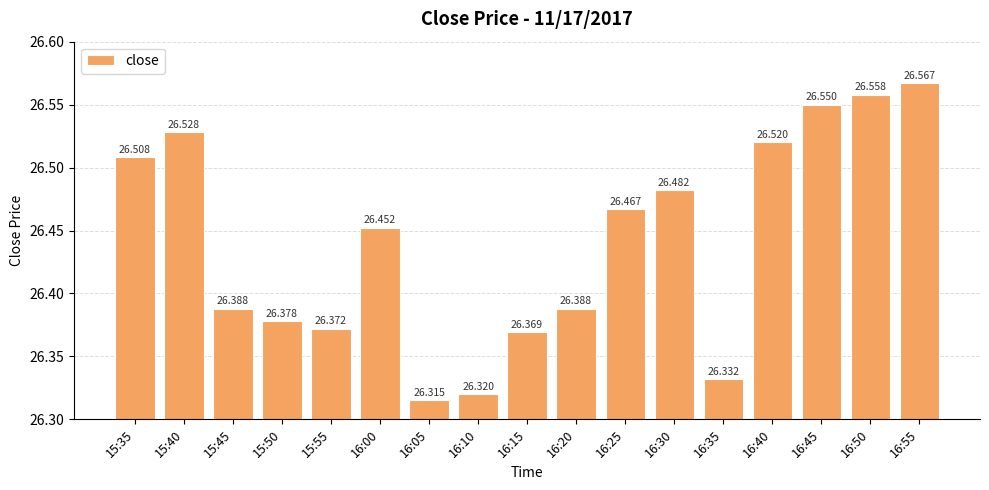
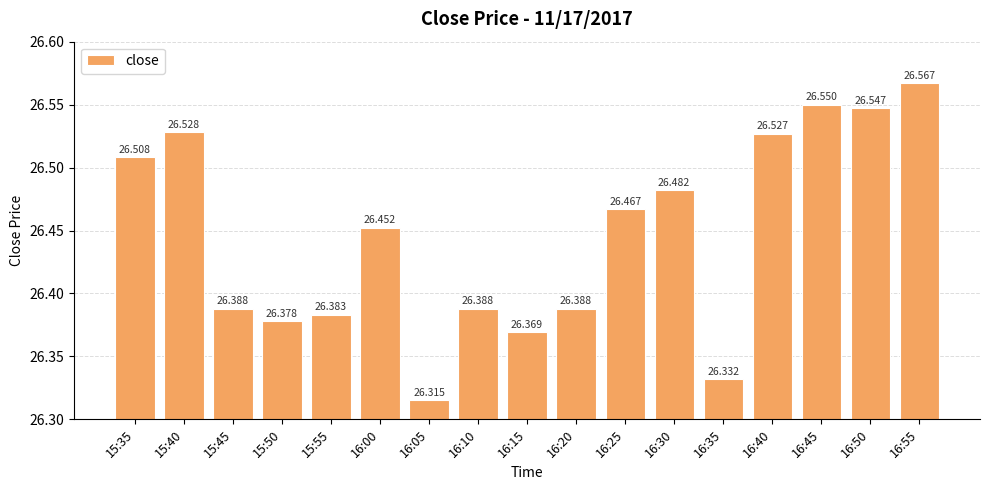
  {
    "15:35": 26.508,
    "15:40": 26.528,
    "15:45": 26.388,
    "15:50": 26.378,
-   "15:55": 26.372,
+   "15:55": 26.383,
    "16:00": 26.452,
    "16:05": 26.315,
-   "16:10": 26.320,
+   "16:10": 26.388,
    "16:15": 26.369,
    "16:20": 26.388,
    "16:25": 26.467,
    "16:30": 26.482,
    "16:35": 26.332,
-   "16:40": 26.520,
+   "16:40": 26.527,
    "16:45": 26.550,
-   "16:50": 26.558,
+   "16:50": 26.547,
    "16:55": 26.567
  }
